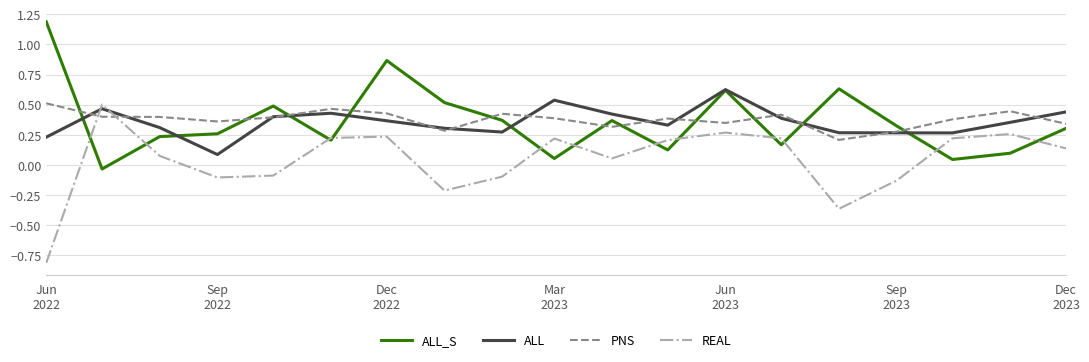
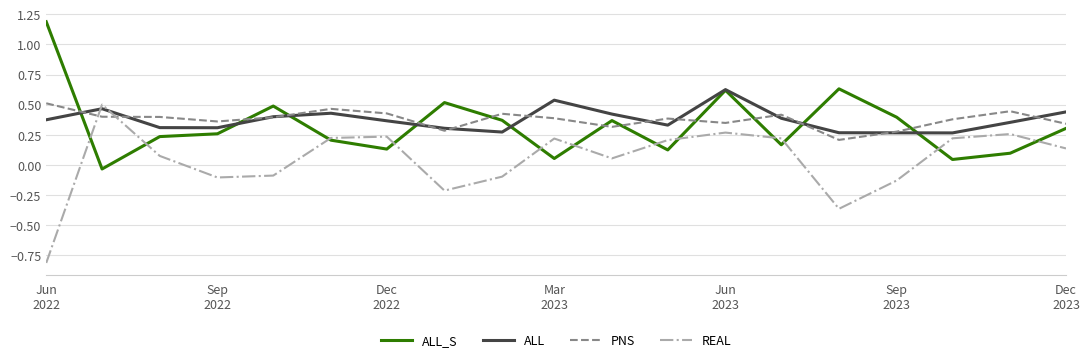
  {
    "ALL_S": {
      "Jun 2022": 1.19,
      "Sep 2022": 0.26,
-     "Dec 2022": 0.87,
+     "Dec 2022": 0.13,
      "Mar 2023": 0.05,
-     "Sep 2023": 0.32,
+     "Sep 2023": 0.40,
      "Dec 2023": 0.30
    },
    "ALL": {
-     "Jun 2022": 0.23,
-     "Sep 2022": 0.09,
+     "Jun 2022": 0.37,
+     "Sep 2022": 0.31,
      "Dec 2022": 0.37,
      "Mar 2023": 0.54,
      "Dec 2023": 0.44
    }
  }
